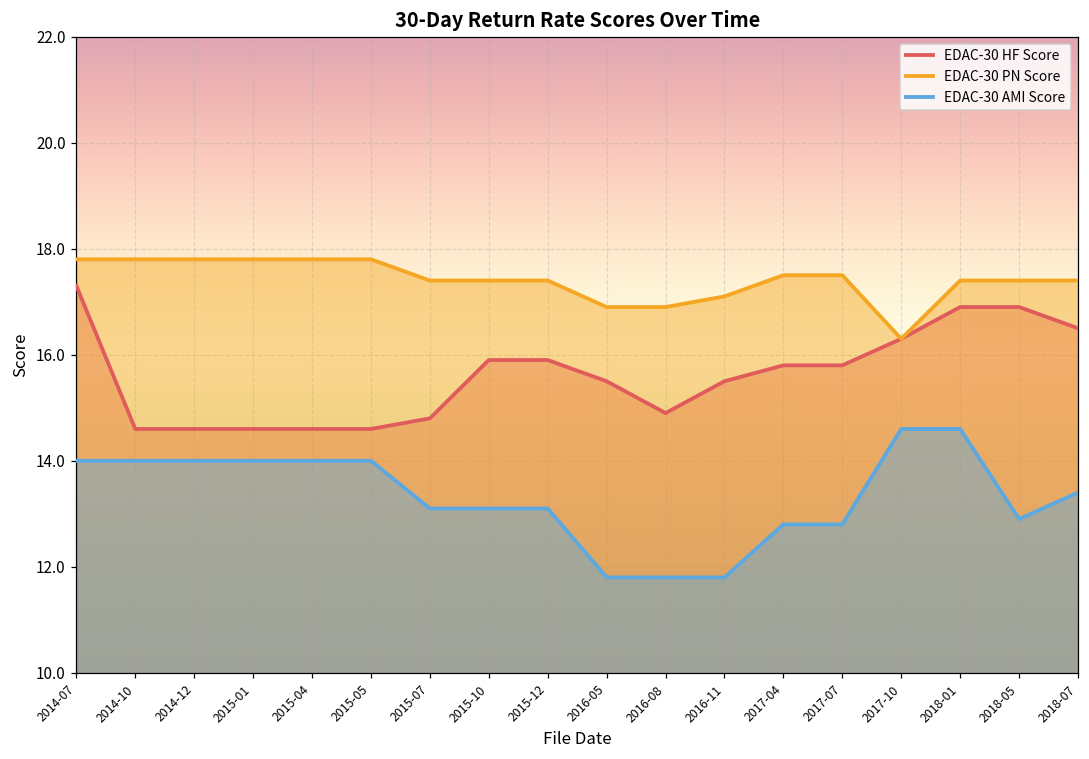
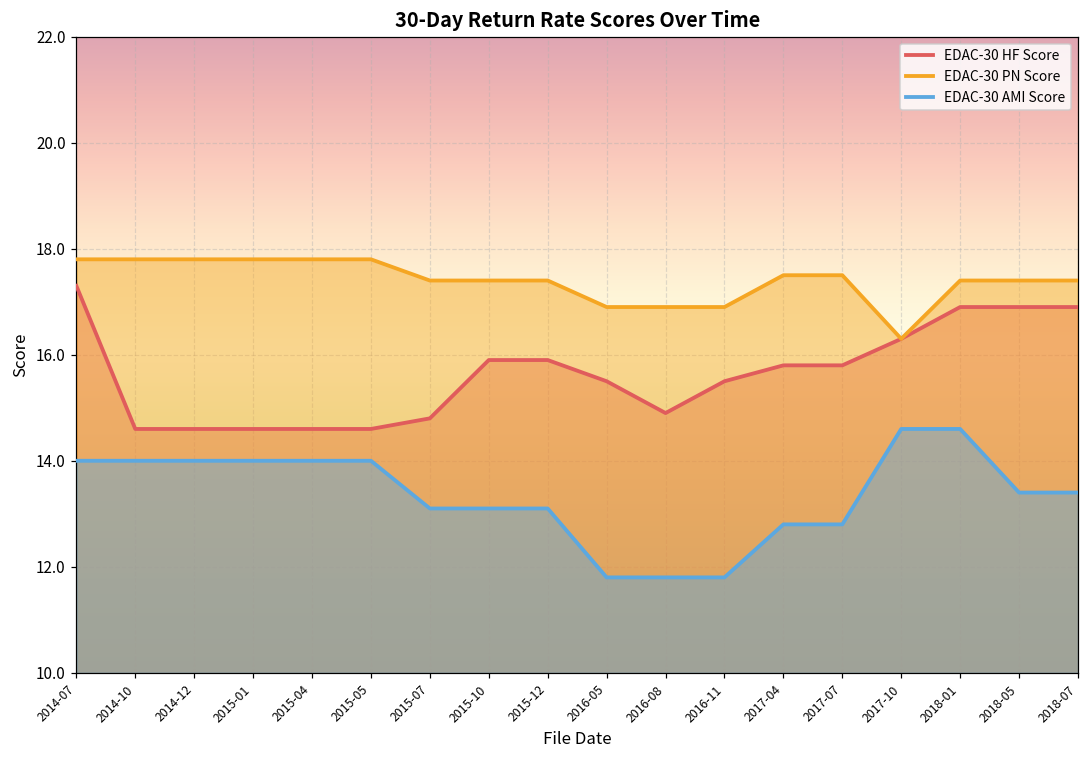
  {
    "EDAC-30 HF Score": {
      "2014-07": 17.3,
      "2014-10": 14.6,
      "2014-12": 14.6,
      "2015-01": 14.6,
      "2015-04": 14.6,
      "2015-05": 14.6,
      "2015-07": 14.8,
      "2015-10": 15.9,
      "2015-12": 15.9,
      "2016-05": 15.5,
      "2016-08": 14.9,
      "2016-11": 15.5,
      "2017-04": 15.8,
      "2017-07": 15.8,
      "2018-01": 16.9,
      "2018-05": 16.9,
-     "2018-07": 16.5
+     "2018-07": 16.9
    },
    "EDAC-30 PN Score": {
      "2014-07": 17.8,
      "2014-10": 17.8,
      "2014-12": 17.8,
      "2015-01": 17.8,
      "2015-04": 17.8,
      "2015-05": 17.8,
      "2015-07": 17.4,
      "2015-10": 17.4,
      "2015-12": 17.4,
      "2016-05": 16.9,
      "2016-08": 16.9,
-     "2016-11": 17.1,
+     "2016-11": 16.9,
      "2017-04": 17.5,
      "2017-07": 17.5,
      "2018-01": 17.4,
      "2018-05": 17.4,
      "2018-07": 17.4
    },
    "EDAC-30 AMI Score": {
      "2014-07": 14.0,
      "2014-10": 14.0,
      "2014-12": 14.0,
      "2015-01": 14.0,
      "2015-04": 14.0,
      "2015-05": 14.0,
      "2015-07": 13.1,
      "2015-10": 13.1,
      "2015-12": 13.1,
      "2016-05": 11.8,
      "2016-08": 11.8,
      "2016-11": 11.8,
      "2017-04": 12.8,
      "2017-07": 12.8,
      "2017-10": 14.6,
      "2018-01": 14.6,
-     "2018-05": 12.9,
+     "2018-05": 13.4,
      "2018-07": 13.4
    }
  }
